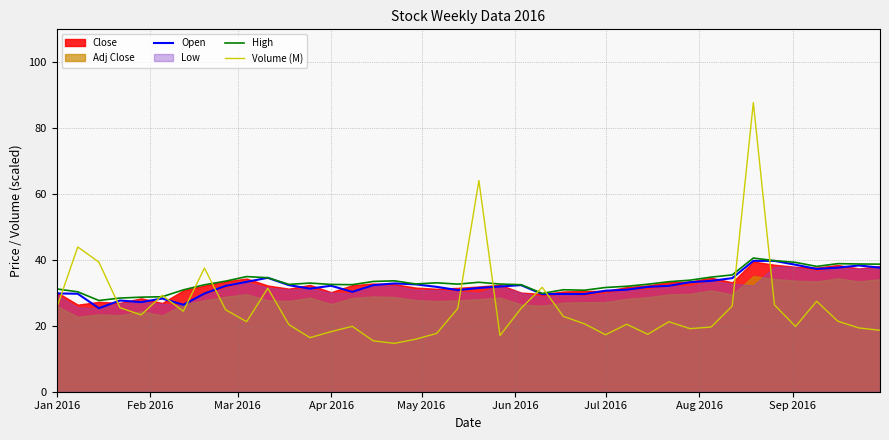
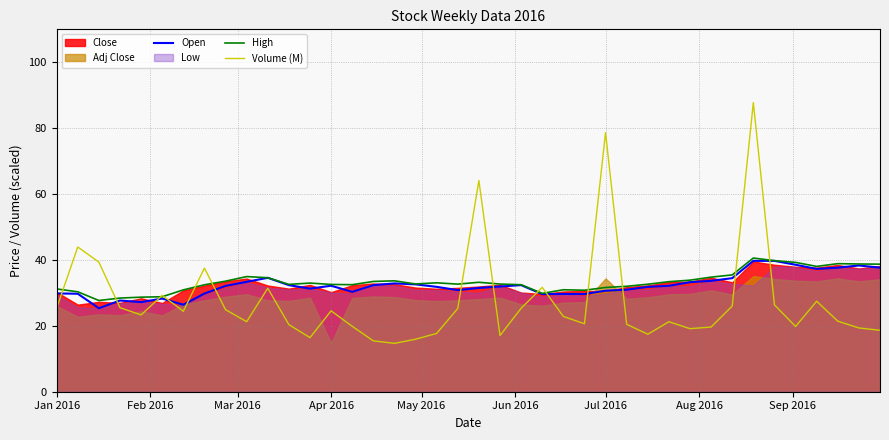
  {
    "High": {
      "Jan 2016": 31,
      "Jul 2016": 32
    },
    "Adj Close": {
-     "Apr 2016": 27,
-     "Jul 2016": 27
+     "Apr 2016": 15,
+     "Jul 2016": 34
    },
    "Volume (M)": {
-     "Apr 2016": 18,
-     "Jul 2016": 17
+     "Apr 2016": 25,
+     "Jul 2016": 79
    },
    "Low": {
      "Jul 2016": 30
    }
  }
